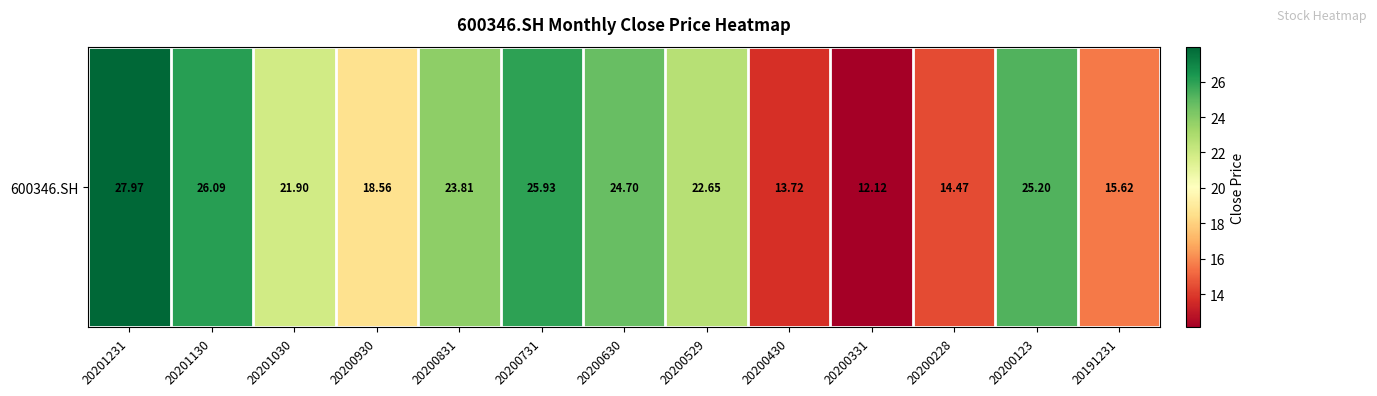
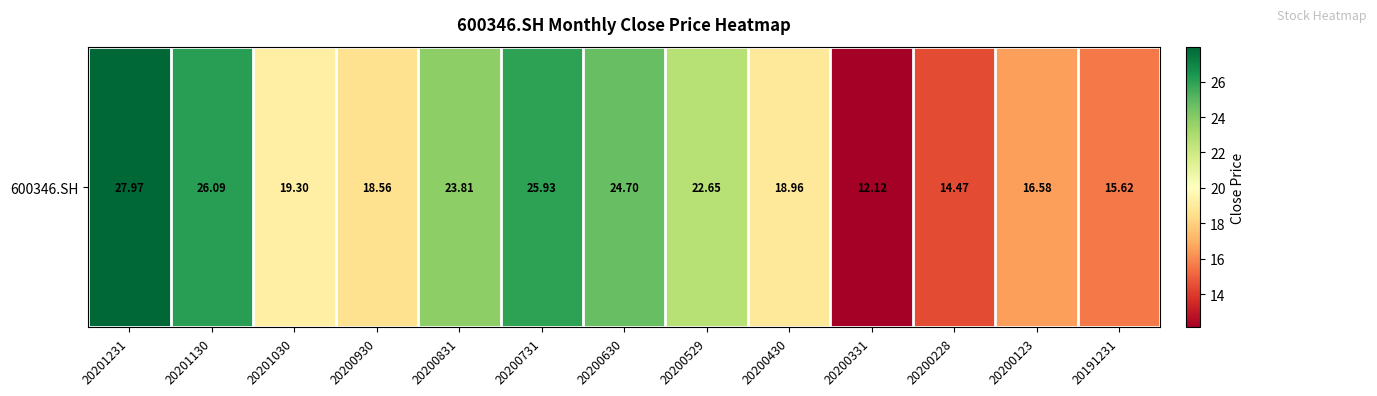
  {
    "600346.SH": {
      "20201231": 27.97,
      "20201130": 26.09,
-     "20201030": 21.90,
+     "20201030": 19.30,
      "20200930": 18.56,
      "20200831": 23.81,
      "20200731": 25.93,
      "20200630": 24.70,
      "20200529": 22.65,
-     "20200430": 13.72,
+     "20200430": 18.96,
      "20200331": 12.12,
      "20200228": 14.47,
-     "20200123": 25.20,
+     "20200123": 16.58,
      "20191231": 15.62
    }
  }
